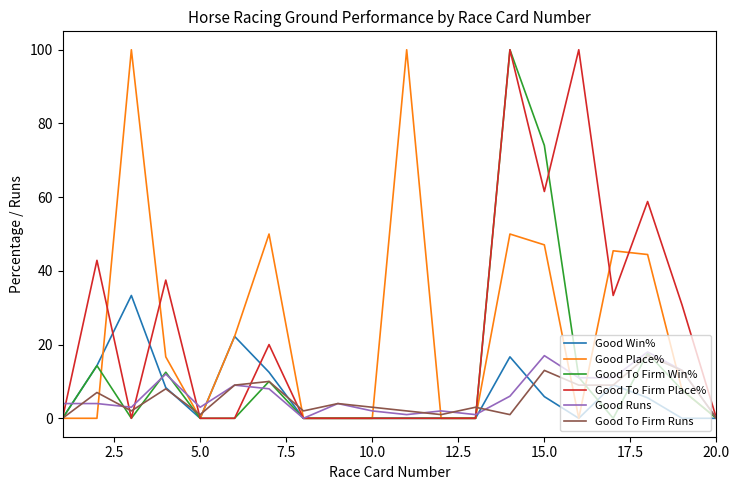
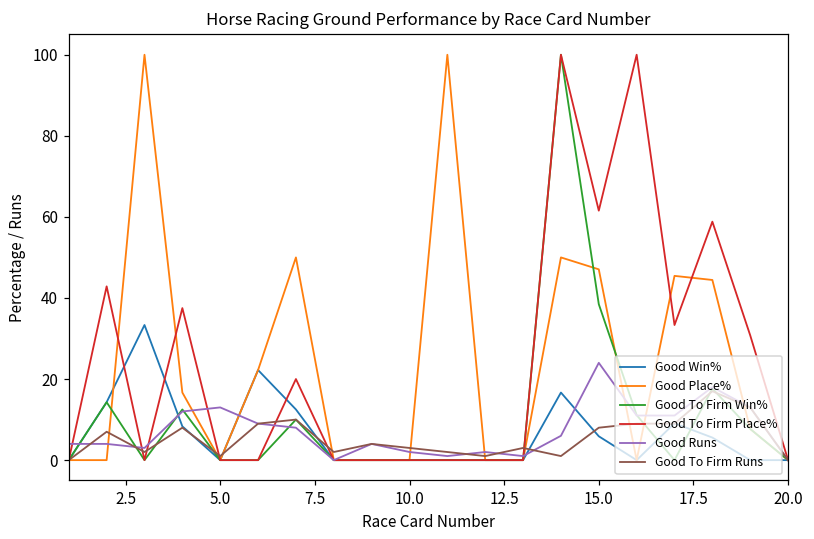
  {
    "Good Win%": {
      "15.0": 6
    },
    "Good Place%": {
      "15.0": 47
    },
    "Good To Firm Win%": {
-     "15.0": 74
+     "15.0": 38
    },
    "Good To Firm Place%": {
      "15.0": 62
    },
    "Good Runs": {
-     "5.0": 3,
+     "5.0": 13,
      "10.0": 2,
-     "15.0": 17
+     "15.0": 24
    },
    "Good To Firm Runs": {
      "5.0": 1,
      "10.0": 3,
-     "15.0": 13
+     "15.0": 8
    }
  }
